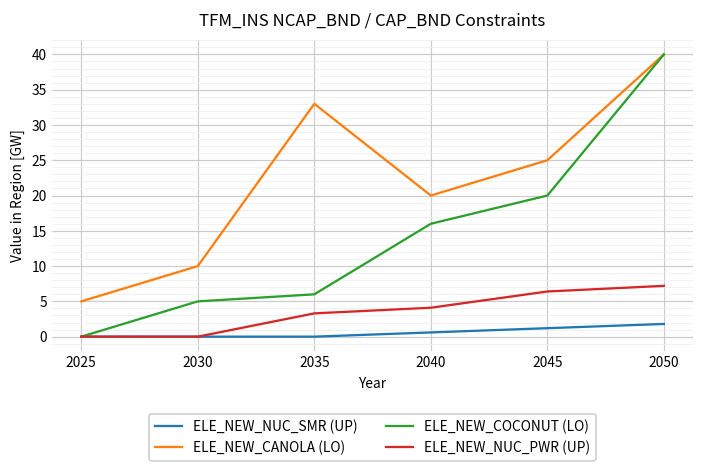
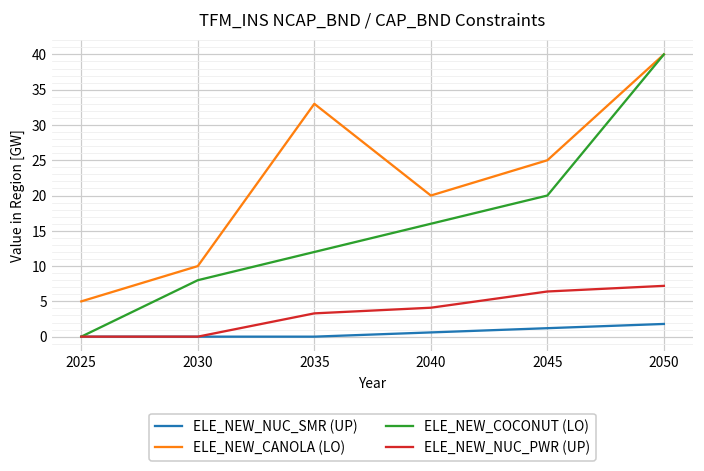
  {
    "ELE_NEW_NUC_SMR (UP)": {
      "2035": 0,
      "2040": 1,
      "2045": 1,
      "2050": 2
    },
    "ELE_NEW_CANOLA (LO)": {
      "2025": 5,
      "2030": 10,
      "2035": 33,
      "2040": 20,
      "2045": 25
    },
    "ELE_NEW_COCONUT (LO)": {
-     "2030": 5,
-     "2035": 6,
+     "2030": 8,
+     "2035": 12,
      "2040": 16,
      "2045": 20
    },
    "ELE_NEW_NUC_PWR (UP)": {
      "2035": 3,
      "2040": 4,
      "2045": 6,
      "2050": 7
    }
  }
